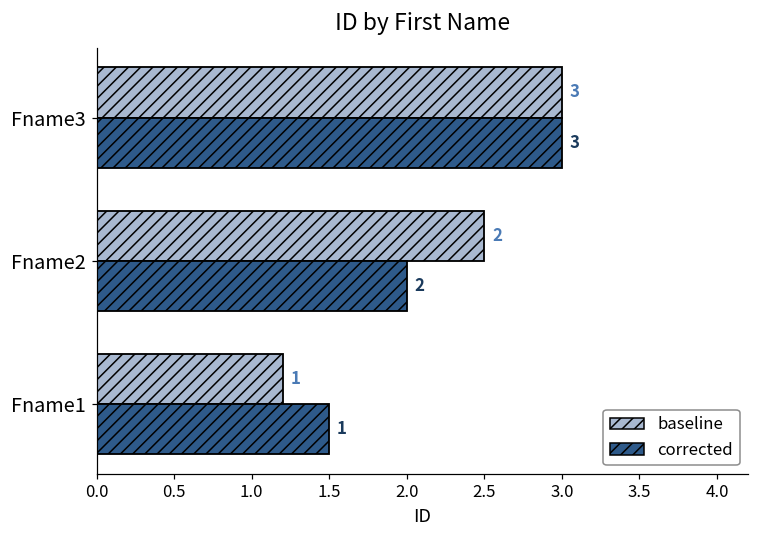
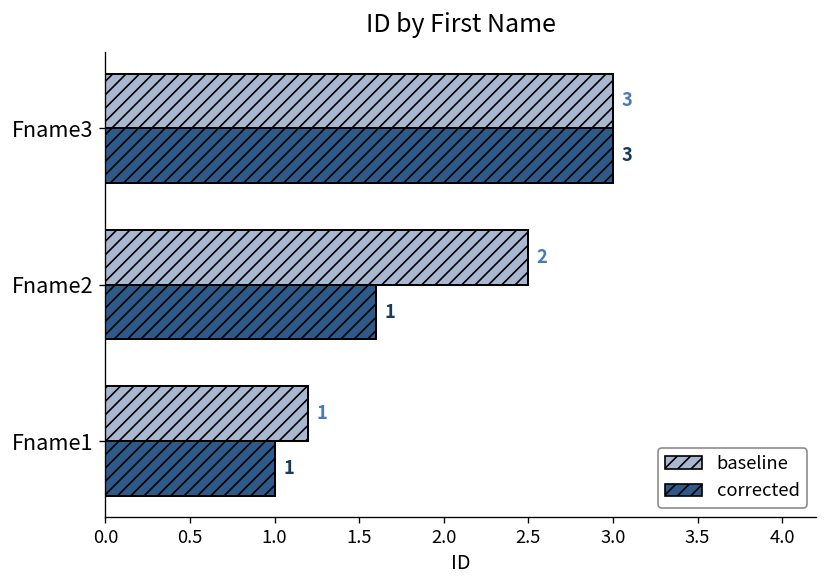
  {
    "baseline": {
      "Fname3": 3,
      "Fname2": 2,
      "Fname1": 1
    },
    "corrected": {
      "Fname3": 3,
-     "Fname2": 2.0,
-     "Fname1": 2
+     "Fname2": 1.6,
+     "Fname1": 1
    }
  }
